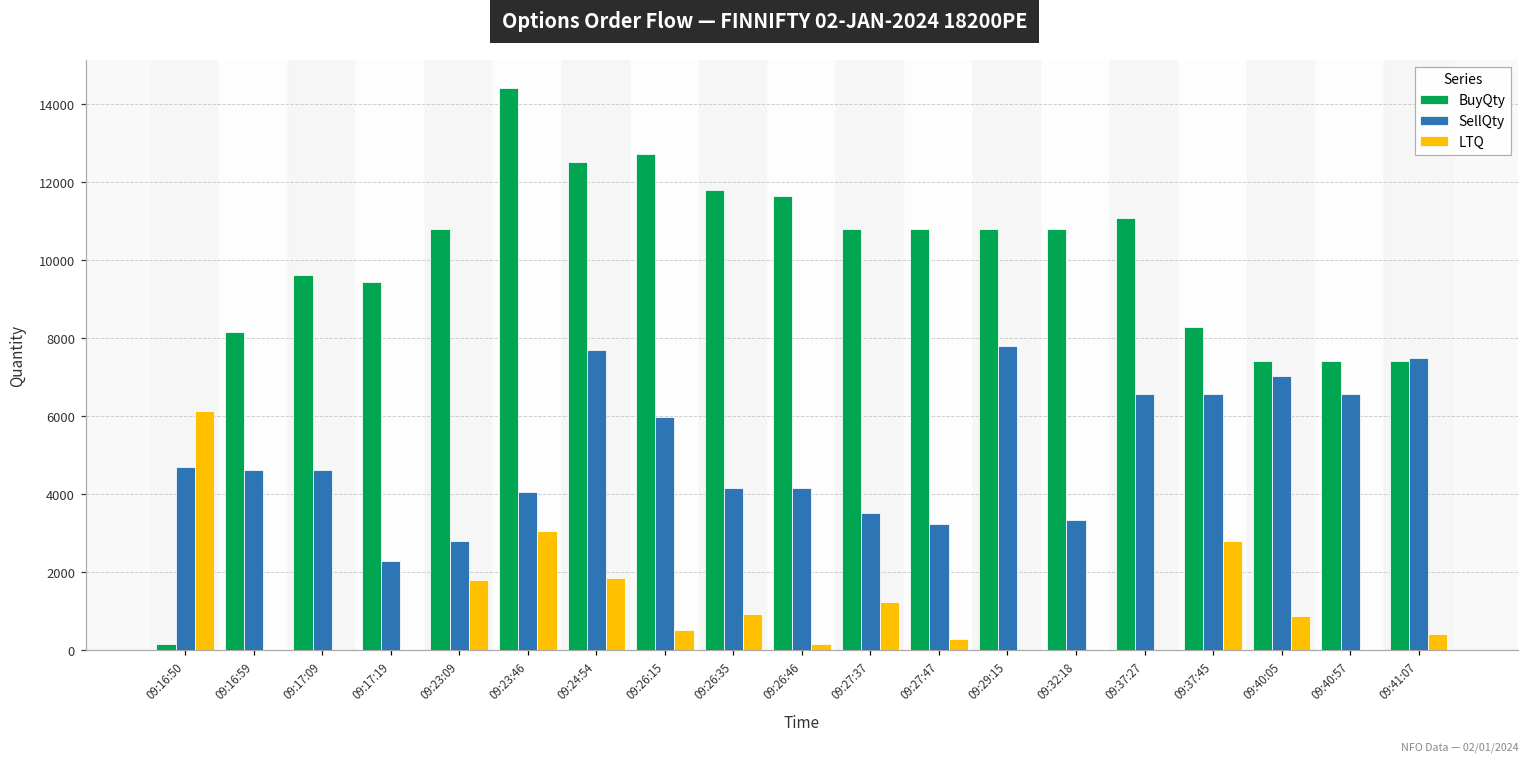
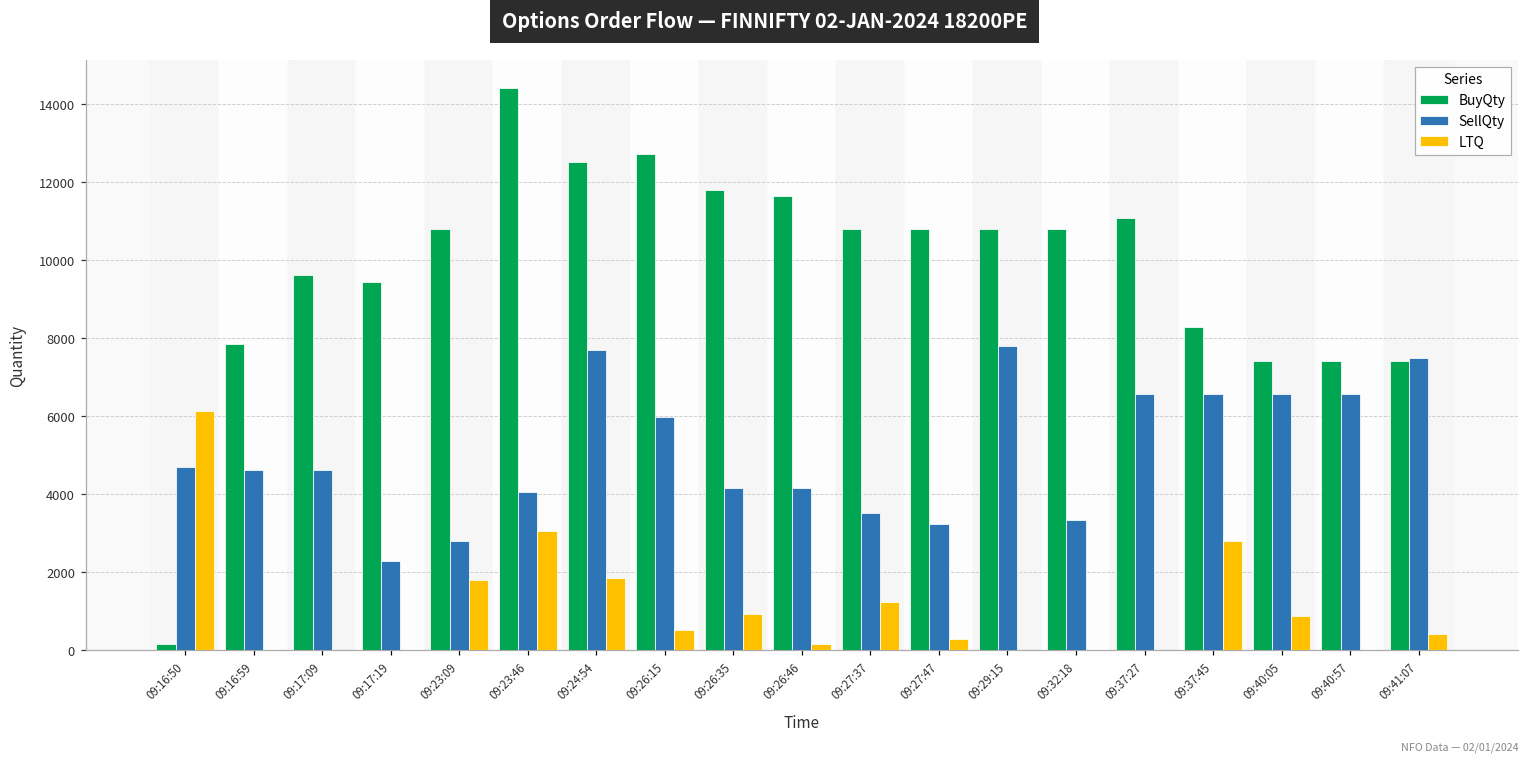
  {
    "BuyQty": {
      "09:16:50": 200,
-     "09:16:59": 8200,
+     "09:16:59": 7800,
      "09:17:09": 9600,
      "09:17:19": 9400,
      "09:23:09": 10800,
      "09:23:46": 14400,
      "09:24:54": 12500,
      "09:26:15": 12700,
      "09:26:35": 11800,
      "09:26:46": 11600,
      "09:27:37": 10800,
      "09:27:47": 10800,
      "09:29:15": 10800,
      "09:32:18": 10800,
      "09:37:27": 11100,
      "09:37:45": 8300,
      "09:40:05": 7400,
      "09:40:57": 7400,
      "09:41:07": 7400
    },
    "SellQty": {
      "09:16:50": 4700,
      "09:16:59": 4600,
      "09:17:09": 4600,
      "09:17:19": 2300,
      "09:23:09": 2800,
      "09:23:46": 4000,
      "09:24:54": 7700,
      "09:26:15": 6000,
      "09:26:35": 4200,
      "09:26:46": 4200,
      "09:27:37": 3500,
      "09:27:47": 3200,
      "09:29:15": 7800,
      "09:32:18": 3300,
      "09:37:27": 6600,
      "09:37:45": 6600,
-     "09:40:05": 7000,
+     "09:40:05": 6600,
      "09:40:57": 6600,
      "09:41:07": 7500
    },
    "LTQ": {
      "09:16:50": 6100,
      "09:16:59": 0,
      "09:17:09": 0,
      "09:17:19": 0,
      "09:23:09": 1800,
      "09:23:46": 3000,
      "09:24:54": 1800,
      "09:26:15": 500,
      "09:26:35": 900,
      "09:26:46": 200,
      "09:27:37": 1200,
      "09:27:47": 300,
      "09:29:15": 0,
      "09:32:18": 0,
      "09:37:27": 0,
      "09:37:45": 2800,
      "09:40:05": 900,
      "09:40:57": 0,
      "09:41:07": 400
    }
  }
